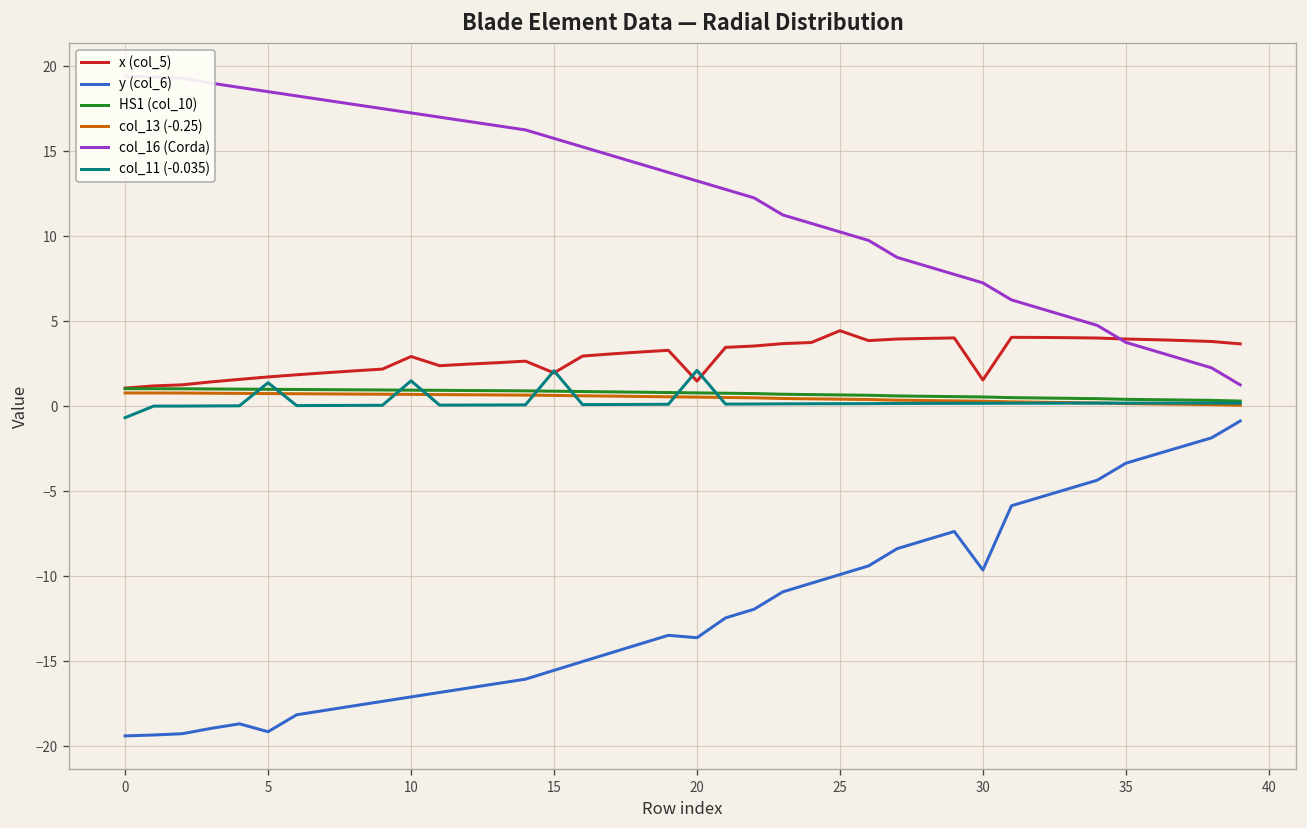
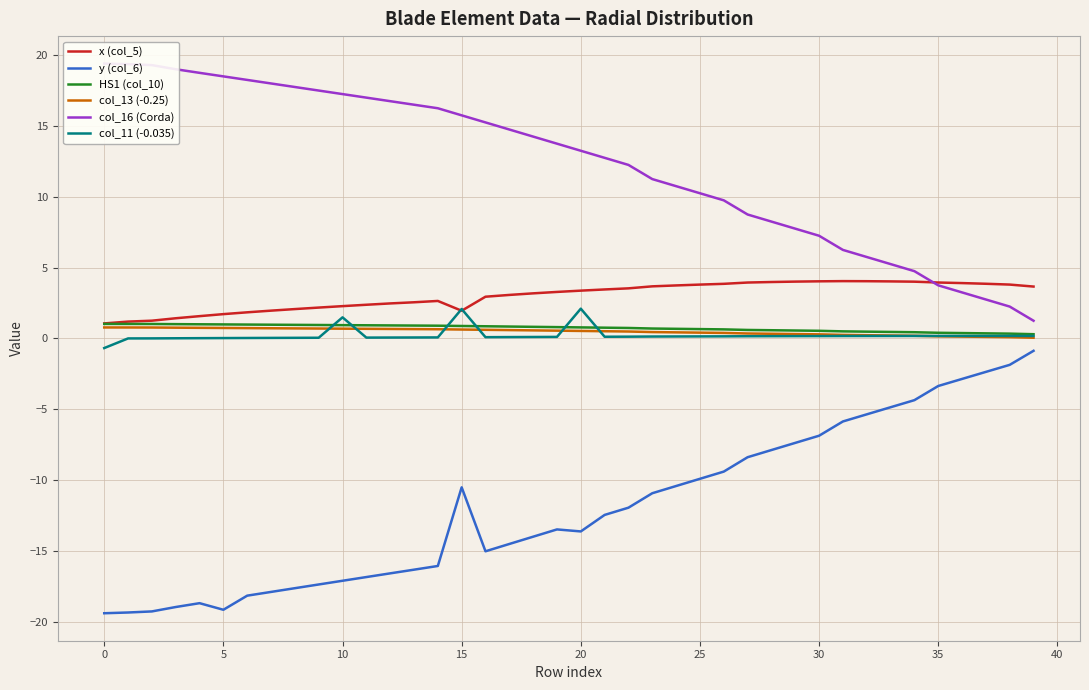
  {
    "x (col_5)": {
      "5": 1.7,
-     "10": 2.9,
-     "20": 1.5,
-     "25": 4.4,
-     "30": 1.5,
+     "10": 2.3,
+     "20": 3.4,
+     "25": 3.8,
+     "30": 4.0,
      "35": 3.9
    },
    "y (col_6)": {
      "0": -19.4,
      "5": -19.2,
      "10": -17.1,
-     "15": -15.5,
+     "15": -10.5,
      "20": -13.6,
      "25": -9.9,
-     "30": -9.6,
+     "30": -6.9,
      "35": -3.4
    },
    "HS1 (col_10)": {
      "5": 1.0,
      "10": 0.9,
      "15": 0.9,
      "20": 0.8,
      "25": 0.7,
      "30": 0.5,
      "35": 0.4
    },
    "col_13 (-0.25)": {
      "0": 0.8,
      "5": 0.7,
      "10": 0.7,
      "15": 0.6,
      "20": 0.5,
      "25": 0.4
    },
    "col_16 (Corda)": {
      "5": 18.5,
      "10": 17.3,
      "15": 15.8,
      "20": 13.3,
      "25": 10.3,
      "30": 7.3,
      "35": 3.8
    },
    "col_11 (-0.035)": {
      "0": -0.7,
-     "5": 1.4,
+     "5": 0.0,
      "10": 1.5,
      "20": 2.1,
      "25": 0.1
    }
  }
